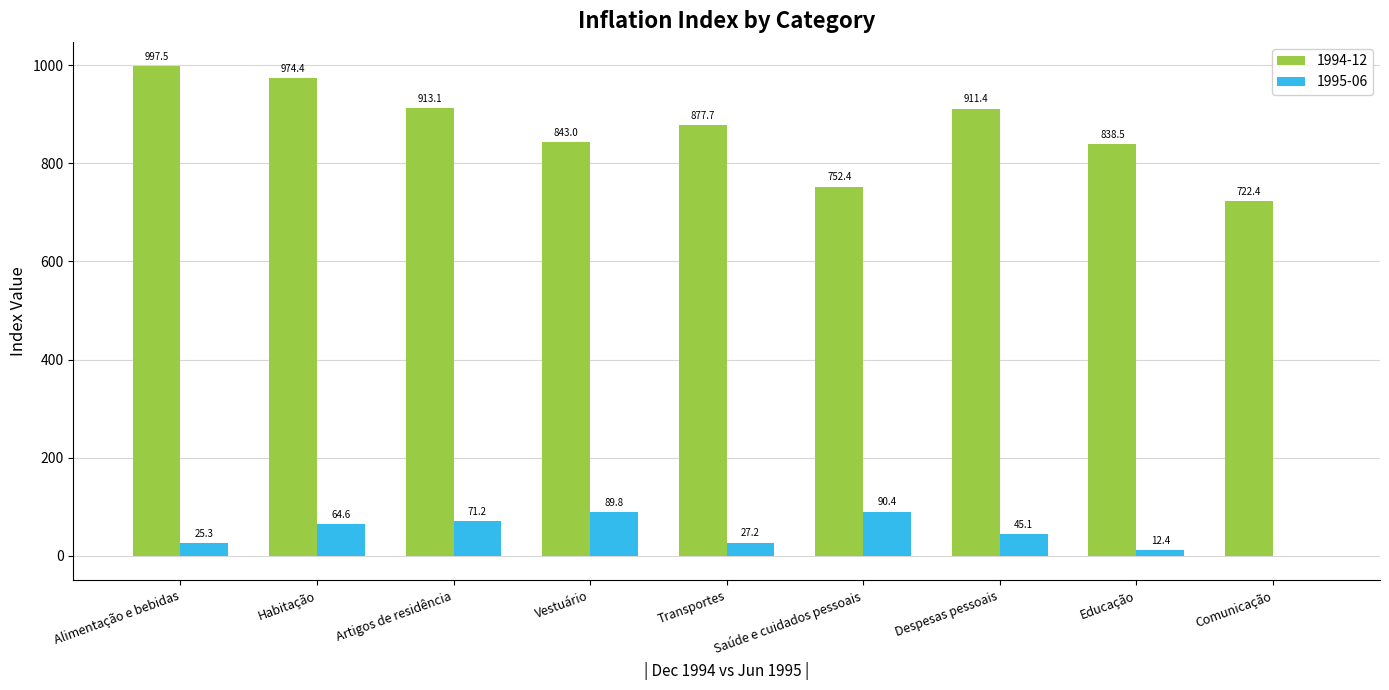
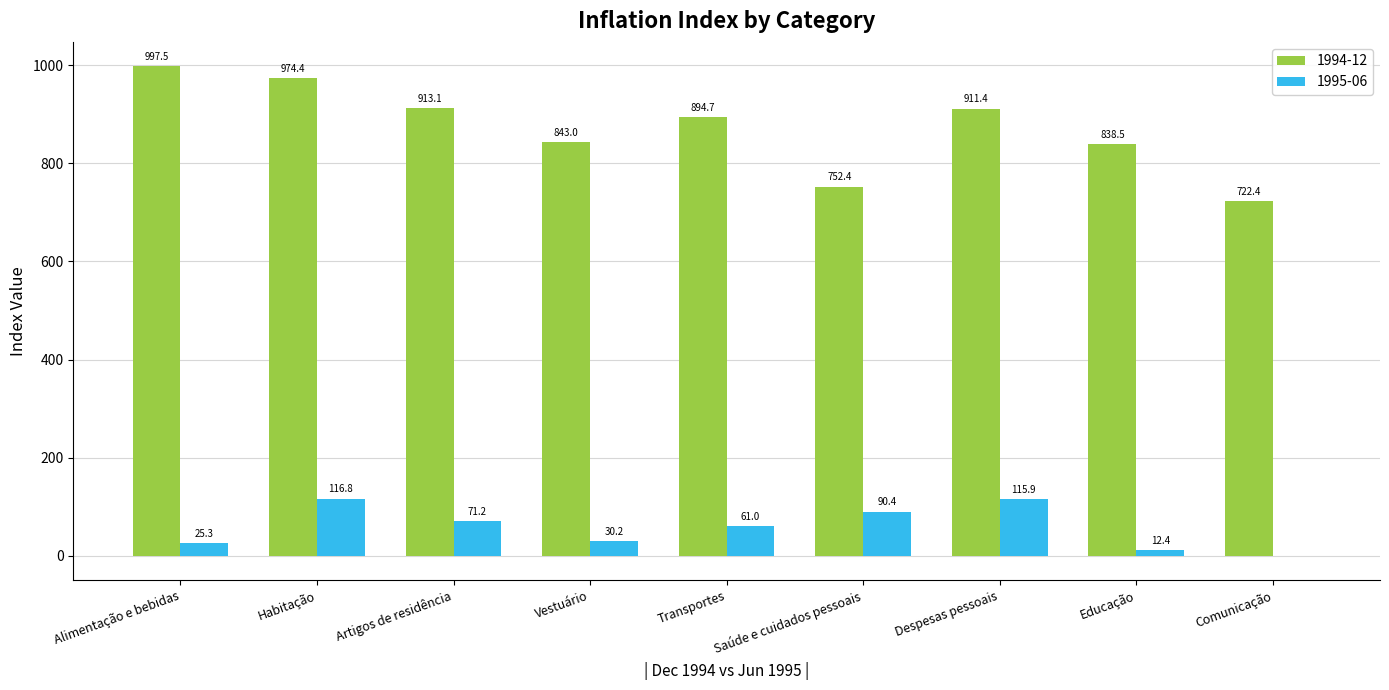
  {
    "1994-12": {
      "Alimentação e bebidas": 997.5,
      "Habitação": 974.4,
      "Artigos de residência": 913.1,
      "Vestuário": 843.0,
-     "Transportes": 877.7,
+     "Transportes": 894.7,
      "Saúde e cuidados pessoais": 752.4,
      "Despesas pessoais": 911.4,
      "Educação": 838.5,
      "Comunicação": 722.4
    },
    "1995-06": {
      "Alimentação e bebidas": 25.3,
-     "Habitação": 64.6,
+     "Habitação": 116.8,
      "Artigos de residência": 71.2,
-     "Vestuário": 89.8,
-     "Transportes": 27.2,
+     "Vestuário": 30.2,
+     "Transportes": 61.0,
      "Saúde e cuidados pessoais": 90.4,
-     "Despesas pessoais": 45.1,
+     "Despesas pessoais": 115.9,
      "Educação": 12.4
    }
  }
